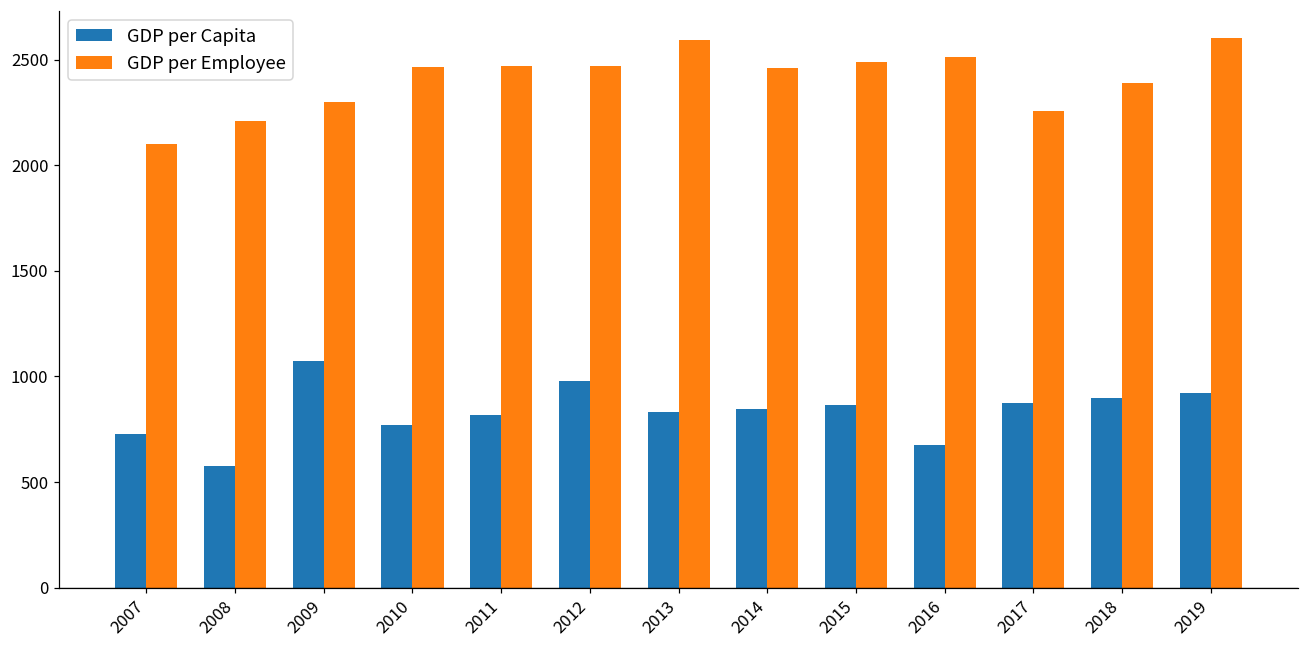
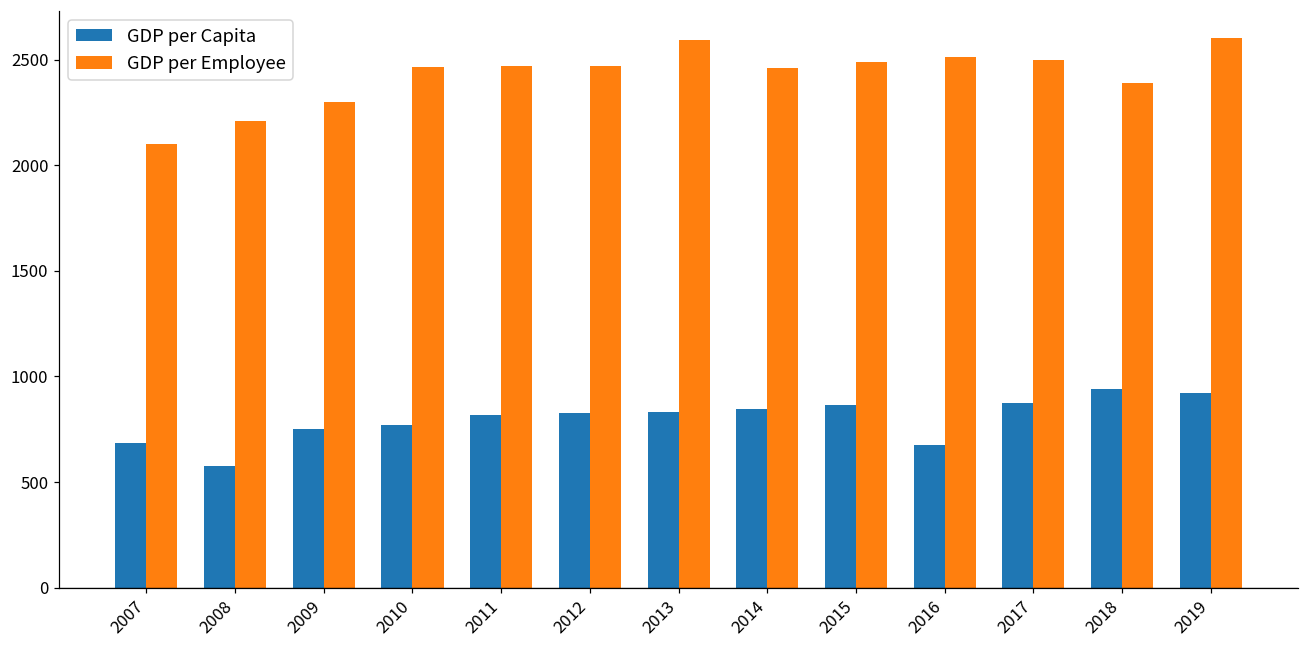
  {
    "GDP per Capita": {
-     "2007": 730,
+     "2007": 690,
      "2008": 580,
-     "2009": 1070,
+     "2009": 750,
      "2010": 770,
      "2011": 820,
-     "2012": 980,
+     "2012": 830,
      "2013": 830,
      "2014": 850,
      "2015": 860,
      "2016": 670,
      "2017": 870,
-     "2018": 900,
+     "2018": 940,
      "2019": 920
    },
    "GDP per Employee": {
      "2007": 2100,
      "2008": 2210,
      "2009": 2300,
      "2010": 2460,
      "2011": 2470,
      "2012": 2470,
      "2013": 2590,
      "2014": 2460,
      "2015": 2490,
      "2016": 2510,
-     "2017": 2260,
+     "2017": 2500,
      "2018": 2390,
      "2019": 2600
    }
  }
